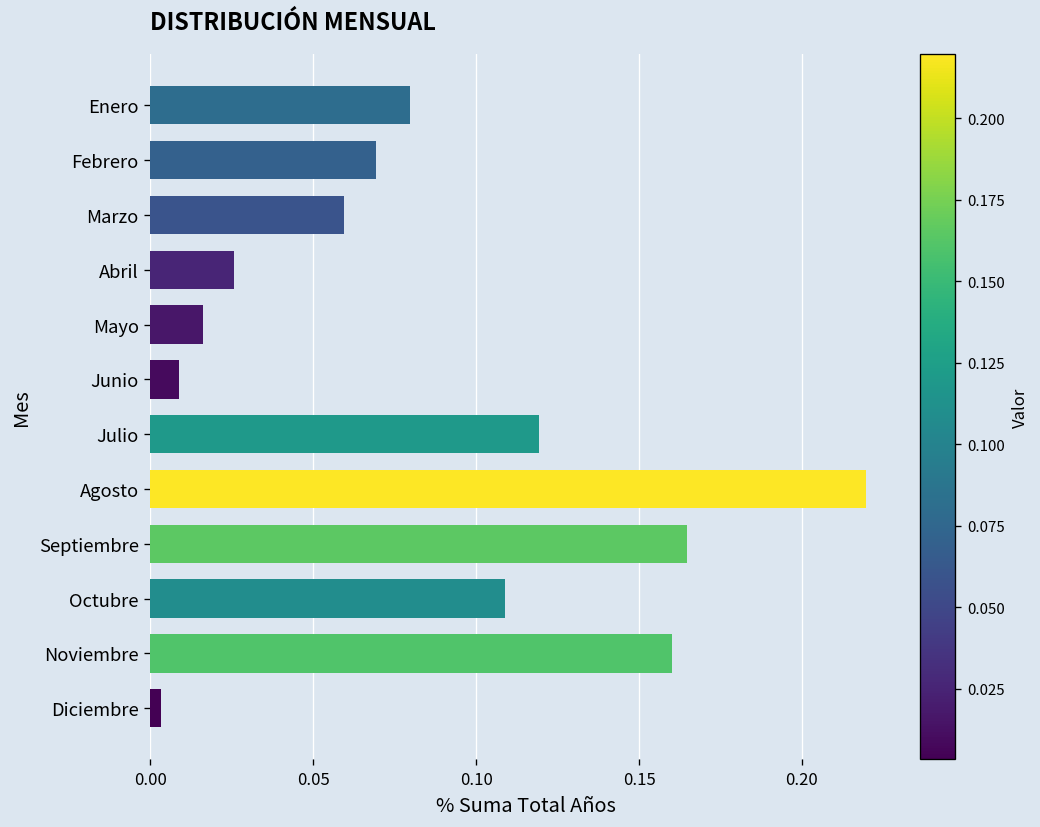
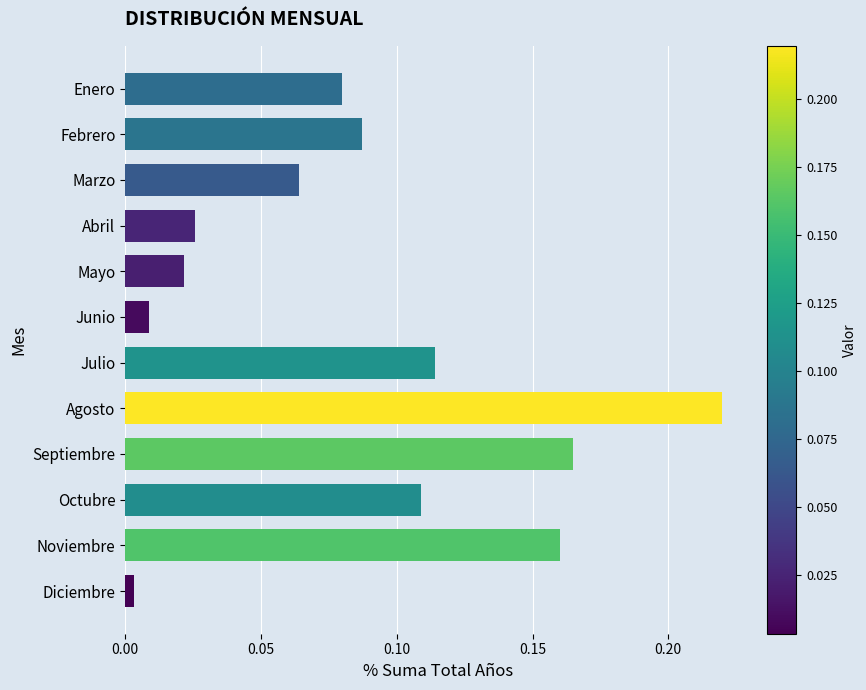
  {
    "Enero": 0.080,
-   "Febrero": 0.069,
-   "Marzo": 0.059,
+   "Febrero": 0.087,
+   "Marzo": 0.064,
    "Abril": 0.026,
-   "Mayo": 0.016,
+   "Mayo": 0.021,
    "Junio": 0.009,
-   "Julio": 0.119,
+   "Julio": 0.114,
    "Agosto": 0.220,
    "Septiembre": 0.165,
    "Octubre": 0.109,
    "Noviembre": 0.160,
    "Diciembre": 0.003
  }
